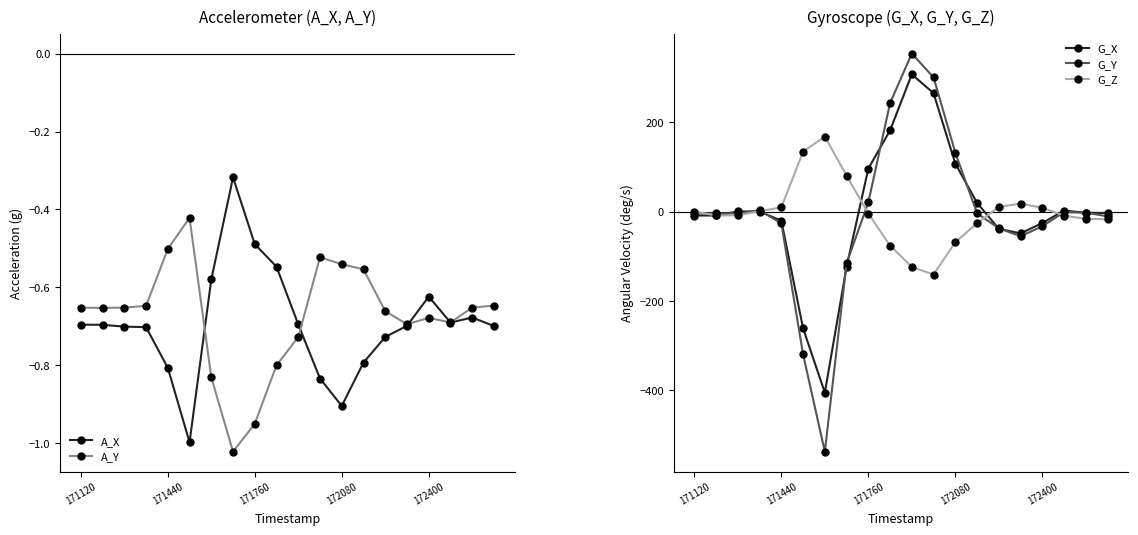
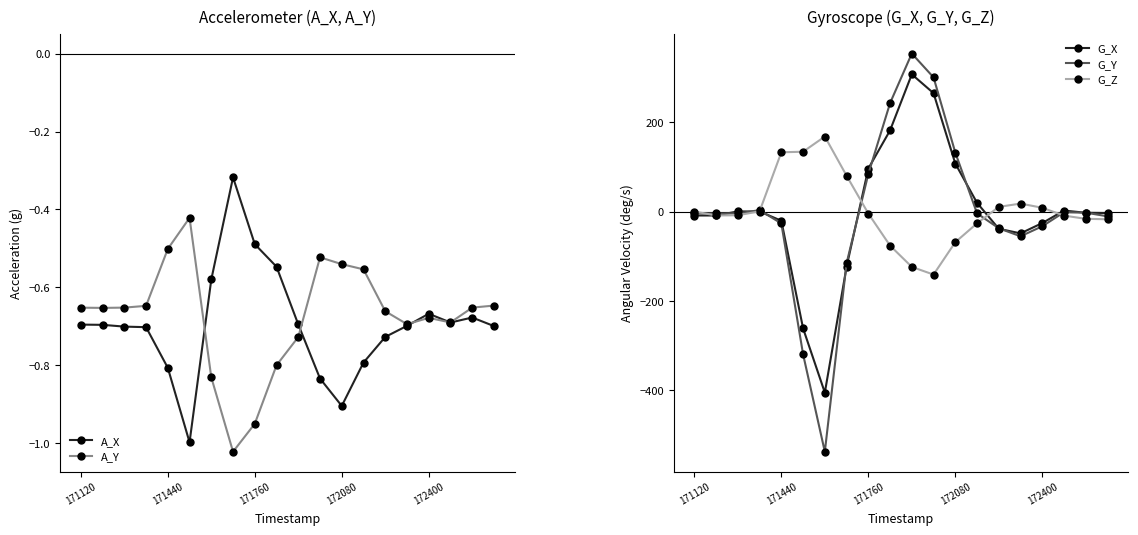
  {
    "Accelerometer (A_X, A_Y)": {
      "A_X": {
        "171120": -0.70,
        "171440": -0.81,
        "171760": -0.49,
        "172080": -0.90,
-       "172400": -0.62
+       "172400": -0.67
      },
      "A_Y": {
        "171120": -0.65,
        "171440": -0.50,
        "171760": -0.95,
        "172080": -0.54,
        "172400": -0.68
      }
    },
    "Gyroscope (G_X, G_Y, G_Z)": {
      "G_X": {
        "171440": -20,
        "171760": 100,
        "172080": 110,
        "172400": -30
      },
      "G_Y": {
        "171440": -30,
-       "171760": 20,
+       "171760": 80,
        "172080": 130,
        "172400": -30
      },
      "G_Z": {
-       "171440": 10,
+       "171440": 130,
        "171760": 0,
        "172080": -70,
        "172400": 10
      }
    }
  }
